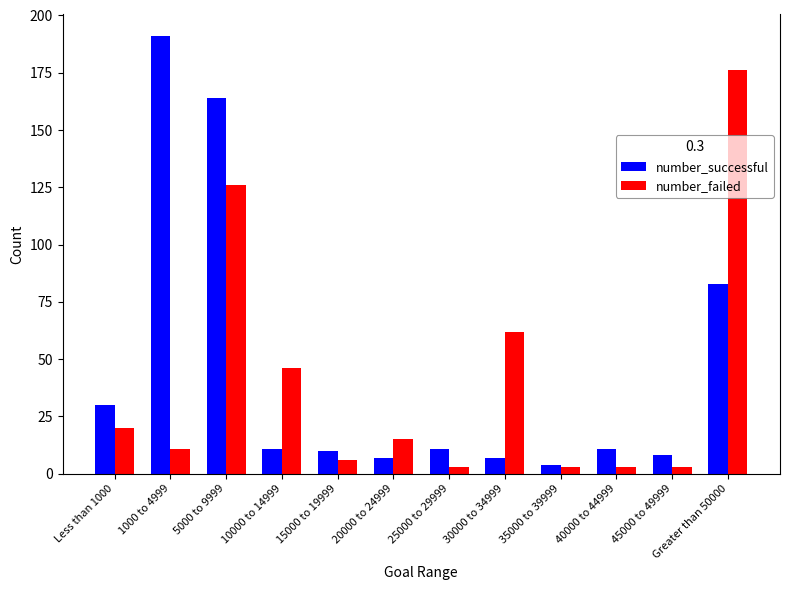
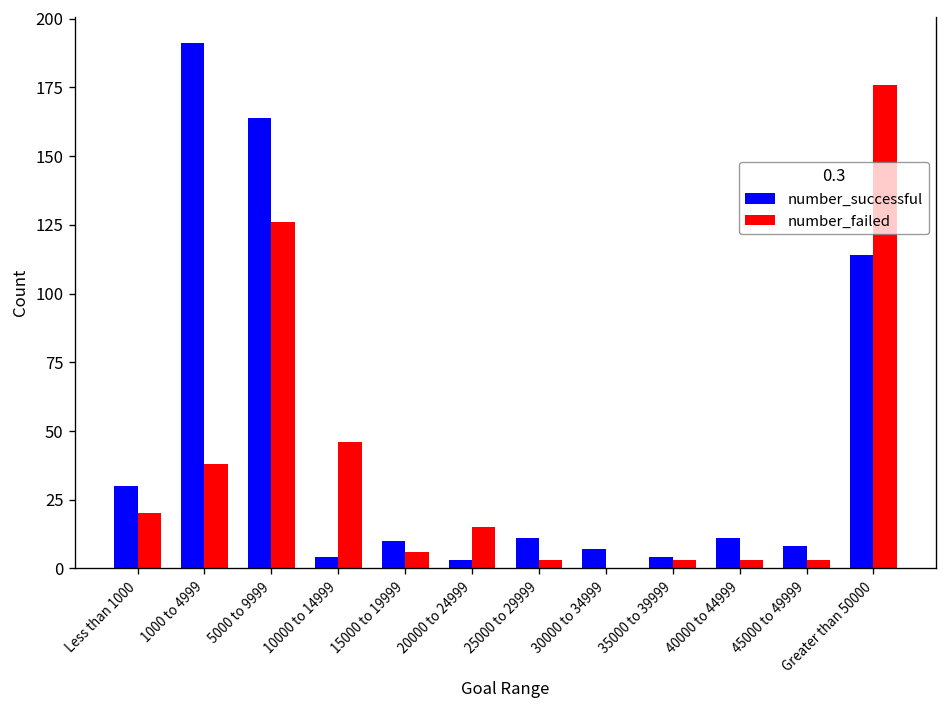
  {
    "number_successful": {
      "Less than 1000": 30,
      "1000 to 4999": 191,
      "5000 to 9999": 164,
-     "10000 to 14999": 11,
+     "10000 to 14999": 4,
      "15000 to 19999": 10,
-     "20000 to 24999": 7,
+     "20000 to 24999": 3,
      "25000 to 29999": 11,
      "30000 to 34999": 7,
      "35000 to 39999": 4,
      "40000 to 44999": 11,
      "45000 to 49999": 8,
-     "Greater than 50000": 83
+     "Greater than 50000": 114
    },
    "number_failed": {
      "Less than 1000": 20,
-     "1000 to 4999": 11,
+     "1000 to 4999": 38,
      "5000 to 9999": 126,
      "10000 to 14999": 46,
      "15000 to 19999": 6,
      "20000 to 24999": 15,
      "25000 to 29999": 3,
-     "30000 to 34999": 62,
+     "30000 to 34999": 0,
      "35000 to 39999": 3,
      "40000 to 44999": 3,
      "45000 to 49999": 3,
      "Greater than 50000": 176
    }
  }
